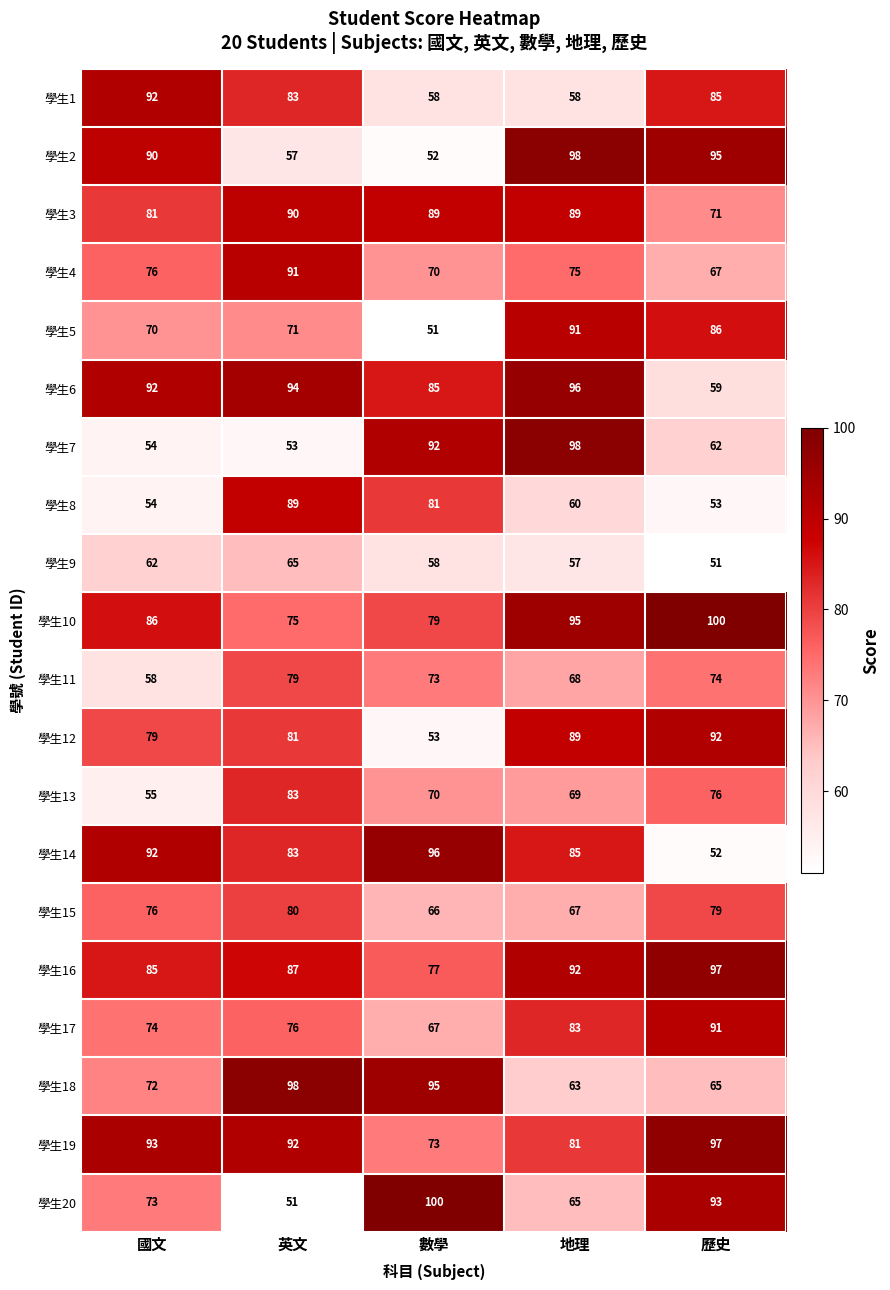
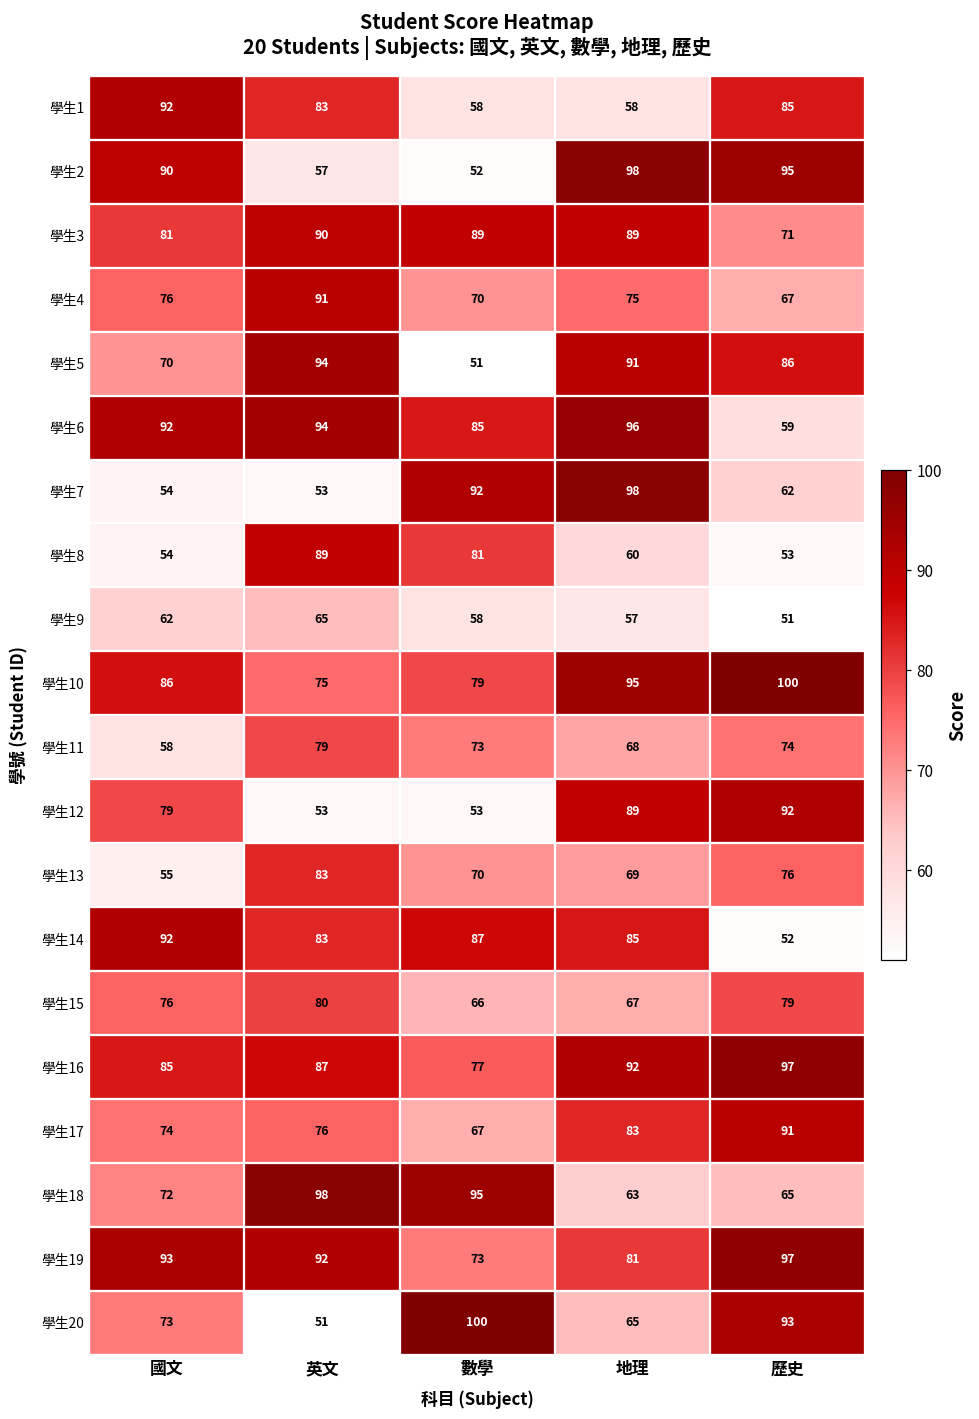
  {
    "學生1": {
      "國文": 92,
      "英文": 83,
      "數學": 58,
      "地理": 58,
      "歷史": 85
    },
    "學生2": {
      "國文": 90,
      "英文": 57,
      "數學": 52,
      "地理": 98,
      "歷史": 95
    },
    "學生3": {
      "國文": 81,
      "英文": 90,
      "數學": 89,
      "地理": 89,
      "歷史": 71
    },
    "學生4": {
      "國文": 76,
      "英文": 91,
      "數學": 70,
      "地理": 75,
      "歷史": 67
    },
    "學生5": {
      "國文": 70,
-     "英文": 71,
+     "英文": 94,
      "數學": 51,
      "地理": 91,
      "歷史": 86
    },
    "學生6": {
      "國文": 92,
      "英文": 94,
      "數學": 85,
      "地理": 96,
      "歷史": 59
    },
    "學生7": {
      "國文": 54,
      "英文": 53,
      "數學": 92,
      "地理": 98,
      "歷史": 62
    },
    "學生8": {
      "國文": 54,
      "英文": 89,
      "數學": 81,
      "地理": 60,
      "歷史": 53
    },
    "學生9": {
      "國文": 62,
      "英文": 65,
      "數學": 58,
      "地理": 57,
      "歷史": 51
    },
    "學生10": {
      "國文": 86,
      "英文": 75,
      "數學": 79,
      "地理": 95,
      "歷史": 100
    },
    "學生11": {
      "國文": 58,
      "英文": 79,
      "數學": 73,
      "地理": 68,
      "歷史": 74
    },
    "學生12": {
      "國文": 79,
-     "英文": 81,
+     "英文": 53,
      "數學": 53,
      "地理": 89,
      "歷史": 92
    },
    "學生13": {
      "國文": 55,
      "英文": 83,
      "數學": 70,
      "地理": 69,
      "歷史": 76
    },
    "學生14": {
      "國文": 92,
      "英文": 83,
-     "數學": 96,
+     "數學": 87,
      "地理": 85,
      "歷史": 52
    },
    "學生15": {
      "國文": 76,
      "英文": 80,
      "數學": 66,
      "地理": 67,
      "歷史": 79
    },
    "學生16": {
      "國文": 85,
      "英文": 87,
      "數學": 77,
      "地理": 92,
      "歷史": 97
    },
    "學生17": {
      "國文": 74,
      "英文": 76,
      "數學": 67,
      "地理": 83,
      "歷史": 91
    },
    "學生18": {
      "國文": 72,
      "英文": 98,
      "數學": 95,
      "地理": 63,
      "歷史": 65
    },
    "學生19": {
      "國文": 93,
      "英文": 92,
      "數學": 73,
      "地理": 81,
      "歷史": 97
    },
    "學生20": {
      "國文": 73,
      "英文": 51,
      "數學": 100,
      "地理": 65,
      "歷史": 93
    }
  }
